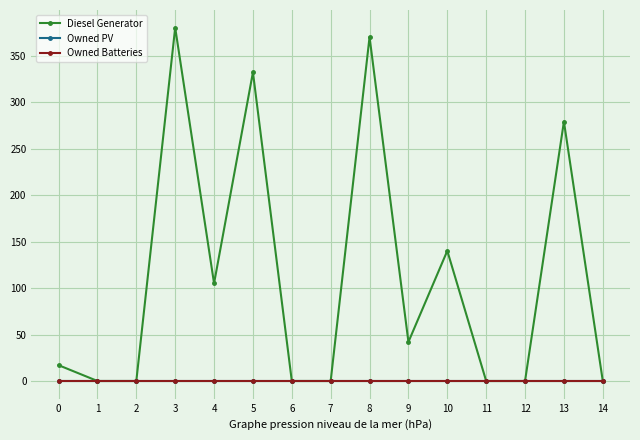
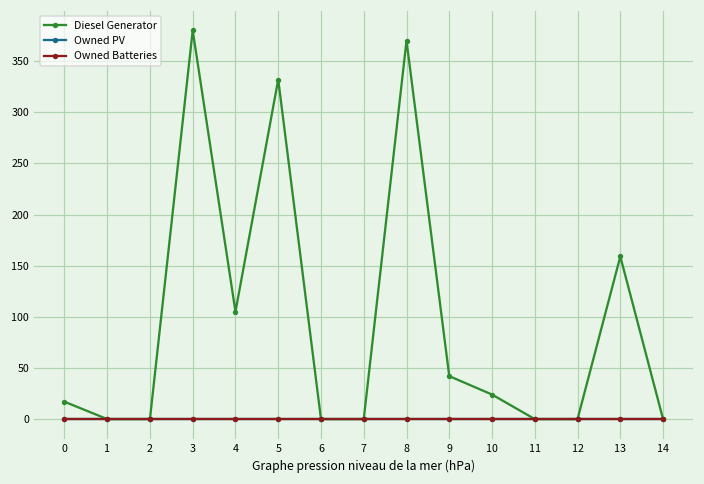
  {
    "Diesel Generator": {
      "0": 20,
      "3": 380,
      "4": 110,
      "5": 330,
      "8": 370,
      "9": 40,
-     "10": 140,
-     "13": 280
+     "10": 20,
+     "13": 160
    },
    "Owned Batteries": {
      "0": 0,
      "3": 0,
      "4": 0,
      "5": 0,
      "8": 0,
      "9": 0,
      "10": 0,
      "13": 0
    }
  }
